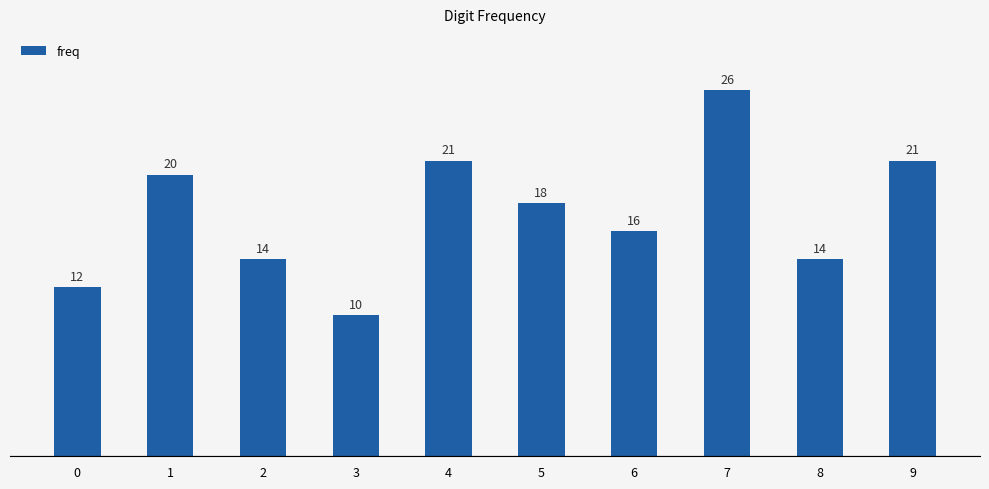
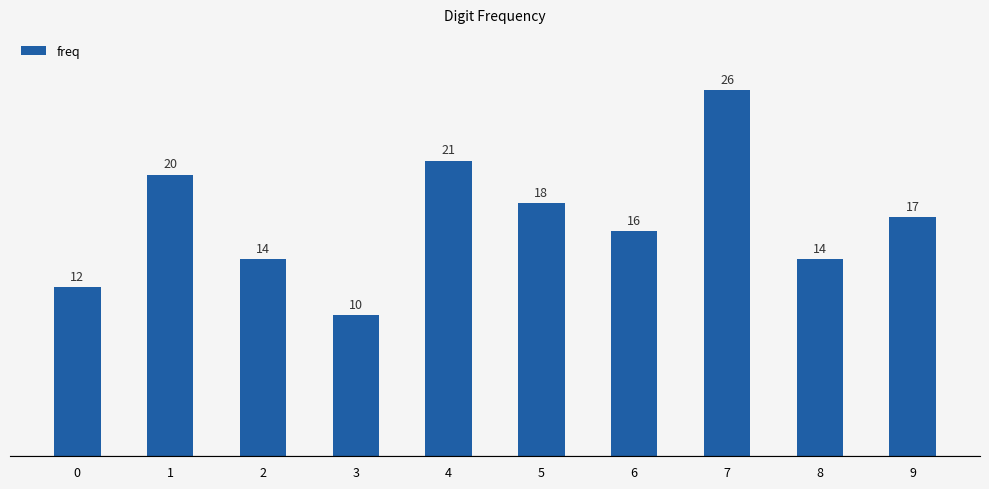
  {
    "0": 12,
    "1": 20,
    "2": 14,
    "3": 10,
    "4": 21,
    "5": 18,
    "6": 16,
    "7": 26,
    "8": 14,
-   "9": 21
+   "9": 17
  }
